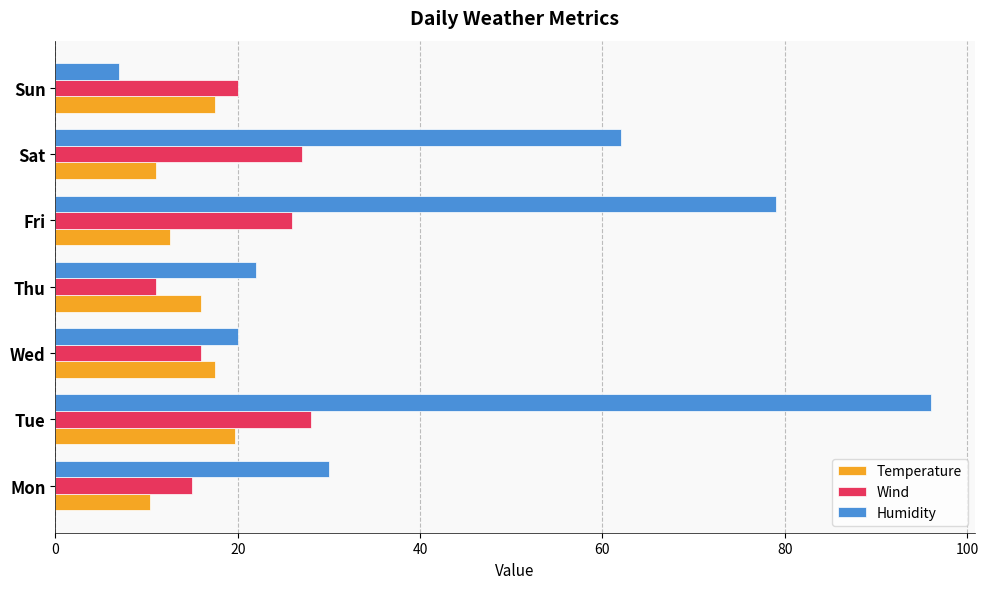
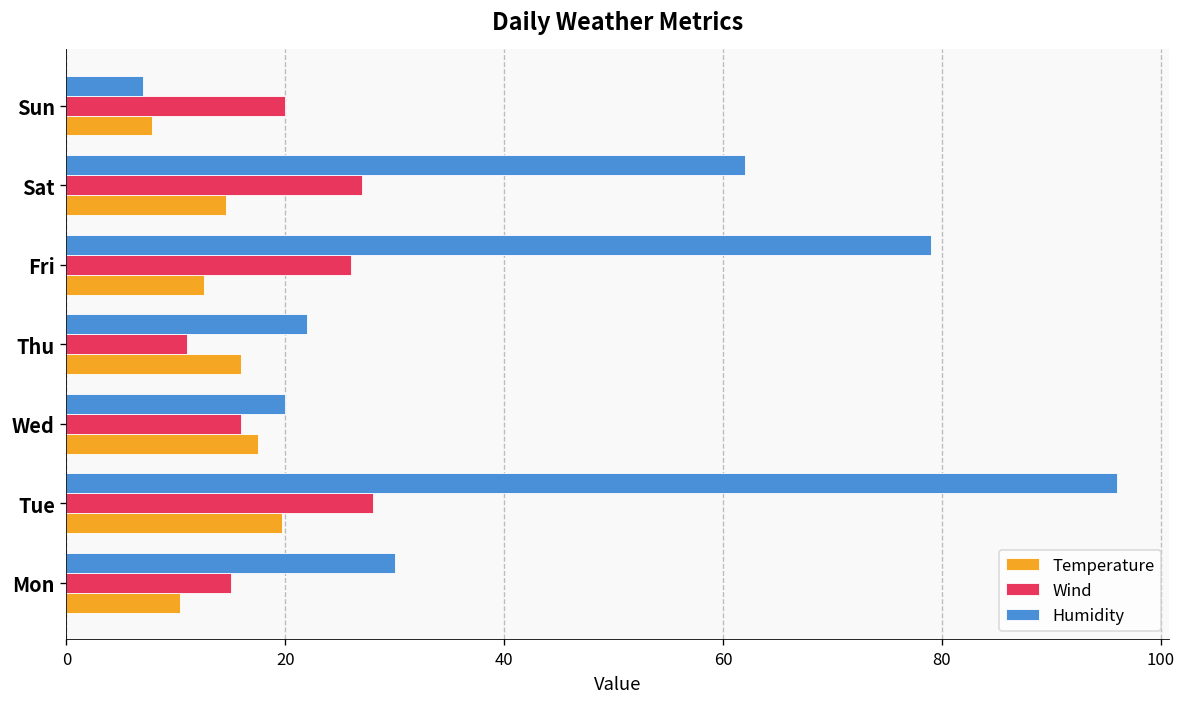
  {
    "Temperature": {
-     "Sun": 18,
-     "Sat": 11,
+     "Sun": 8,
+     "Sat": 15,
      "Fri": 13,
      "Thu": 16,
      "Wed": 18,
      "Tue": 20,
      "Mon": 10
    },
    "Wind": {
      "Sun": 20,
      "Sat": 27,
      "Fri": 26,
      "Thu": 11,
      "Wed": 16,
      "Tue": 28,
      "Mon": 15
    },
    "Humidity": {
      "Sun": 7,
      "Sat": 62,
      "Fri": 79,
      "Thu": 22,
      "Wed": 20,
      "Tue": 96,
      "Mon": 30
    }
  }
